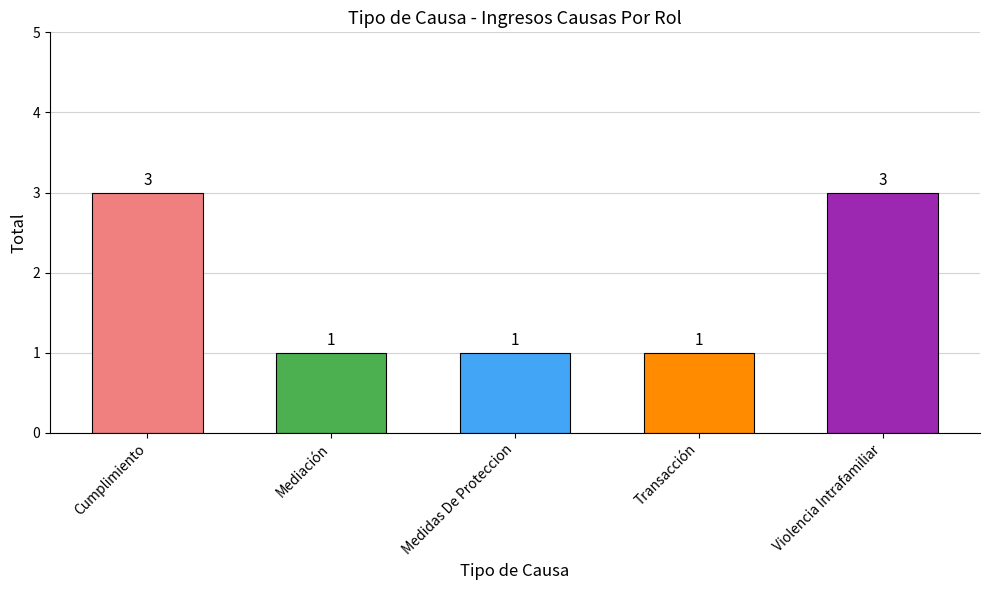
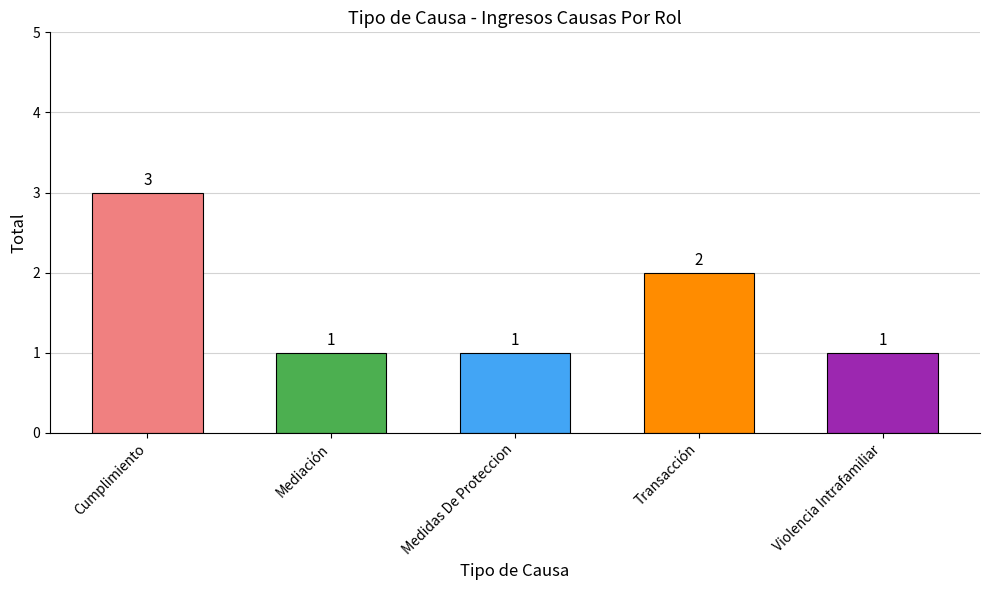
  {
    "Cumplimiento": 3,
    "Mediación": 1,
    "Medidas De Proteccion": 1,
-   "Transacción": 1,
-   "Violencia Intrafamiliar": 3
+   "Transacción": 2,
+   "Violencia Intrafamiliar": 1
  }
